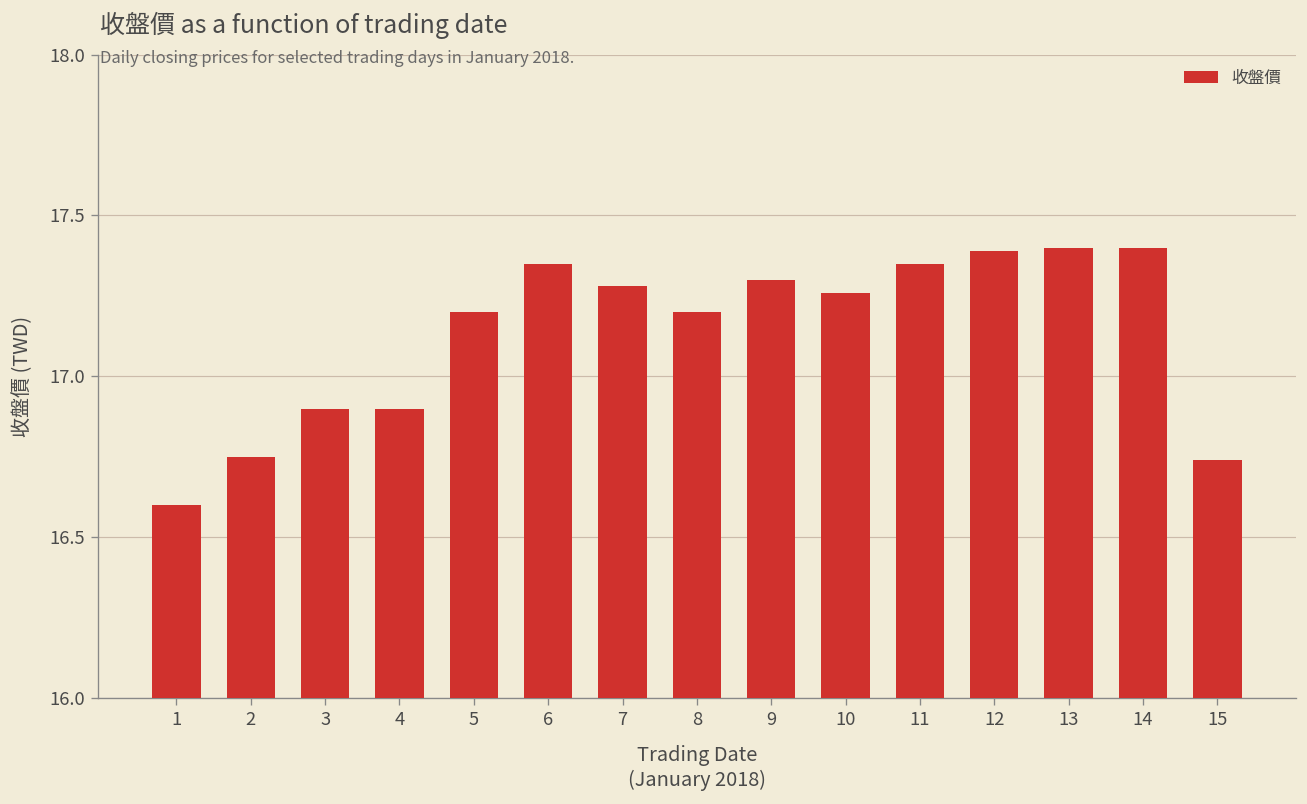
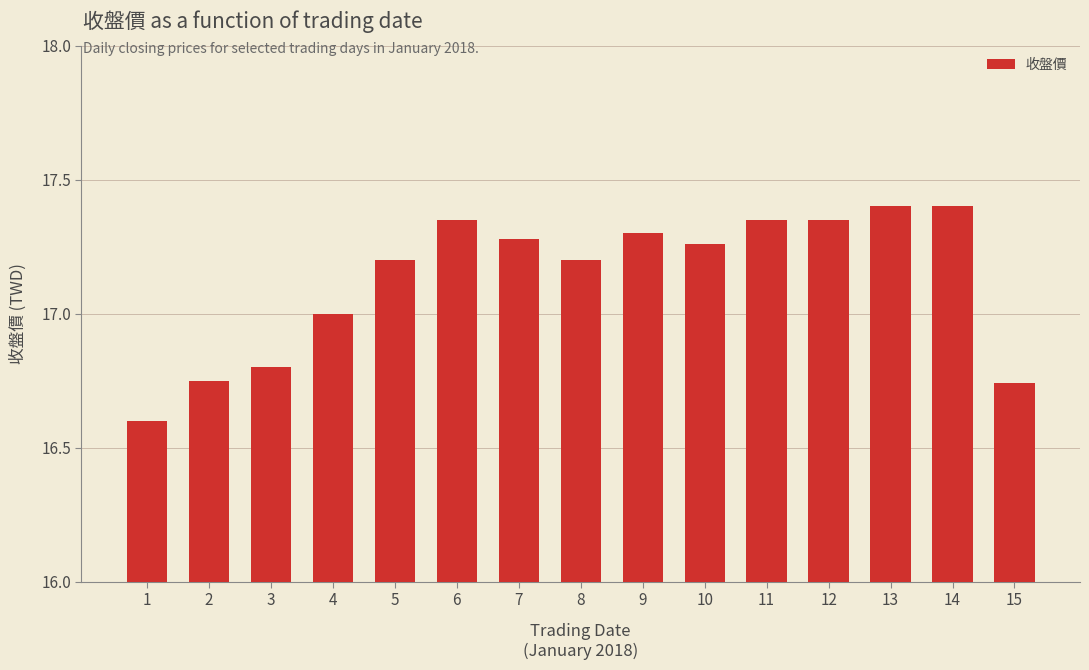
  {
    "1": 16.60,
    "2": 16.75,
-   "3": 16.9,
-   "4": 16.9,
+   "3": 16.8,
+   "4": 17.0,
    "5": 17.20,
    "6": 17.35,
    "7": 17.28,
    "8": 17.20,
    "9": 17.30,
    "10": 17.26,
    "11": 17.35,
-   "12": 17.39,
+   "12": 17.35,
    "13": 17.40,
    "14": 17.40,
    "15": 16.74
  }
